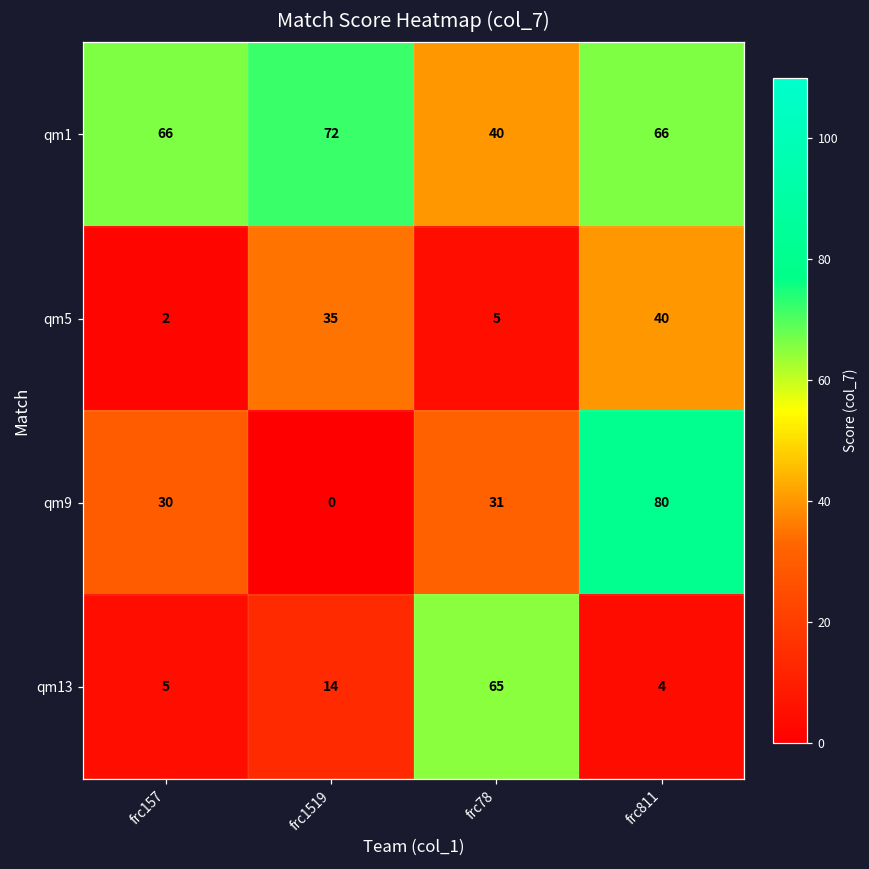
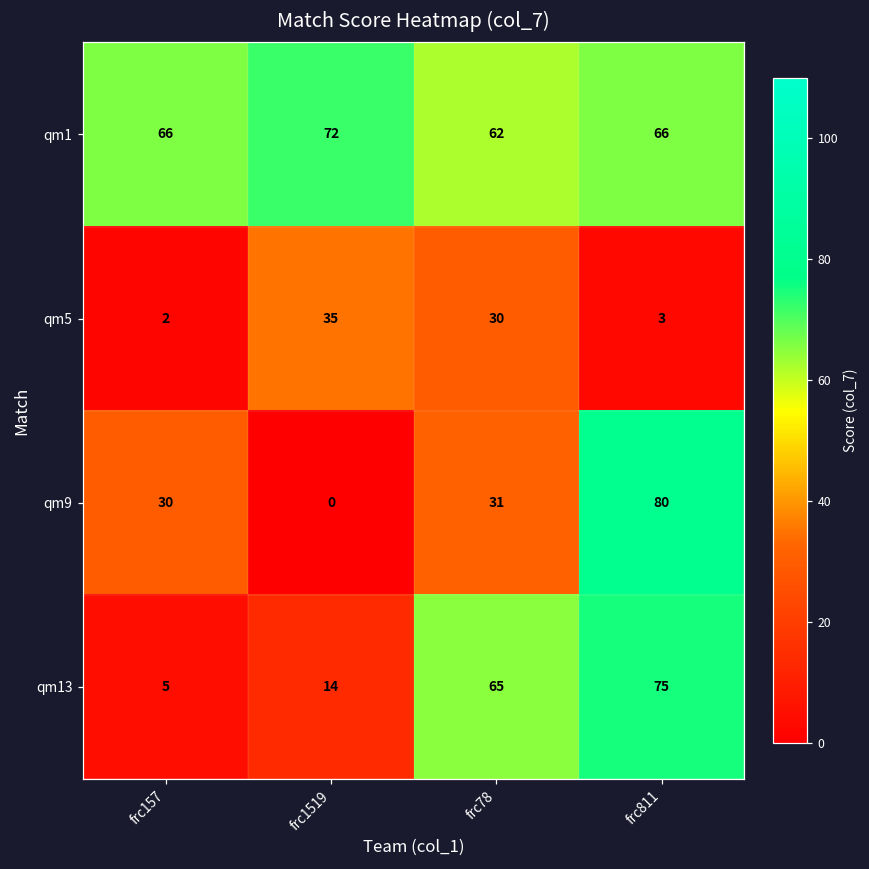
  {
    "qm1": {
      "frc157": 66,
      "frc1519": 72,
-     "frc78": 40,
+     "frc78": 62,
      "frc811": 66
    },
    "qm5": {
      "frc157": 2,
      "frc1519": 35,
-     "frc78": 5,
-     "frc811": 40
+     "frc78": 30,
+     "frc811": 3
    },
    "qm9": {
      "frc157": 30,
      "frc1519": 0,
      "frc78": 31,
      "frc811": 80
    },
    "qm13": {
      "frc157": 5,
      "frc1519": 14,
      "frc78": 65,
-     "frc811": 4
+     "frc811": 75
    }
  }
